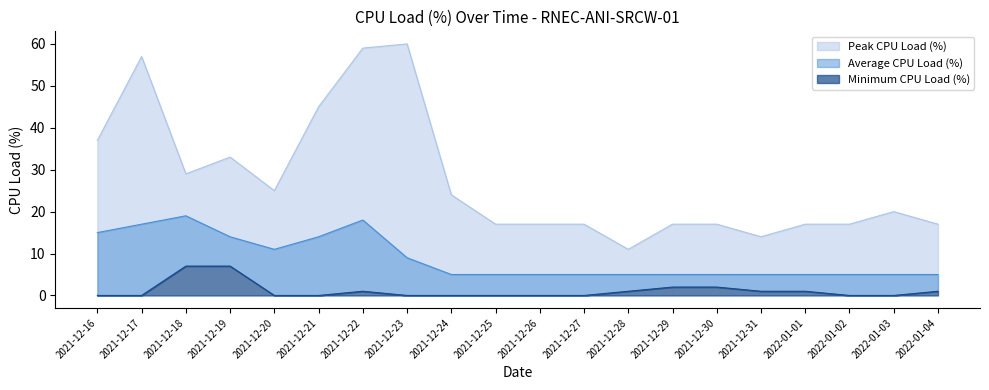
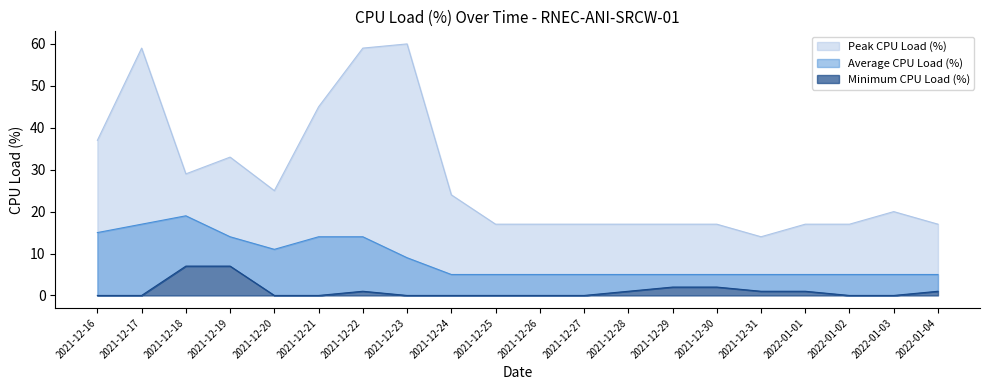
  {
    "Peak CPU Load (%)": {
      "2021-12-16": 37,
-     "2021-12-17": 57,
+     "2021-12-17": 59,
      "2021-12-18": 29,
      "2021-12-19": 33,
      "2021-12-20": 25,
      "2021-12-21": 45,
      "2021-12-22": 59,
      "2021-12-23": 60,
      "2021-12-24": 24,
      "2021-12-25": 17,
      "2021-12-26": 17,
      "2021-12-27": 17,
-     "2021-12-28": 11,
+     "2021-12-28": 17,
      "2021-12-29": 17,
      "2021-12-30": 17,
      "2021-12-31": 14,
      "2022-01-01": 17,
      "2022-01-02": 17,
      "2022-01-03": 20,
      "2022-01-04": 17
    },
    "Average CPU Load (%)": {
      "2021-12-16": 15,
      "2021-12-17": 17,
      "2021-12-18": 19,
      "2021-12-19": 14,
      "2021-12-20": 11,
      "2021-12-21": 14,
-     "2021-12-22": 18,
+     "2021-12-22": 14,
      "2021-12-23": 9,
      "2021-12-24": 5,
      "2021-12-25": 5,
      "2021-12-26": 5,
      "2021-12-27": 5,
      "2021-12-28": 5,
      "2021-12-29": 5,
      "2021-12-30": 5,
      "2021-12-31": 5,
      "2022-01-01": 5,
      "2022-01-02": 5,
      "2022-01-03": 5,
      "2022-01-04": 5
    },
    "Minimum CPU Load (%)": {
      "2021-12-16": 0,
      "2021-12-17": 0,
      "2021-12-18": 7,
      "2021-12-19": 7,
      "2021-12-20": 0,
      "2021-12-21": 0,
      "2021-12-22": 1,
      "2021-12-23": 0,
      "2021-12-24": 0,
      "2021-12-25": 0,
      "2021-12-26": 0,
      "2021-12-27": 0,
      "2021-12-28": 1,
      "2021-12-29": 2,
      "2021-12-30": 2,
      "2021-12-31": 1,
      "2022-01-01": 1,
      "2022-01-02": 0,
      "2022-01-03": 0,
      "2022-01-04": 1
    }
  }
